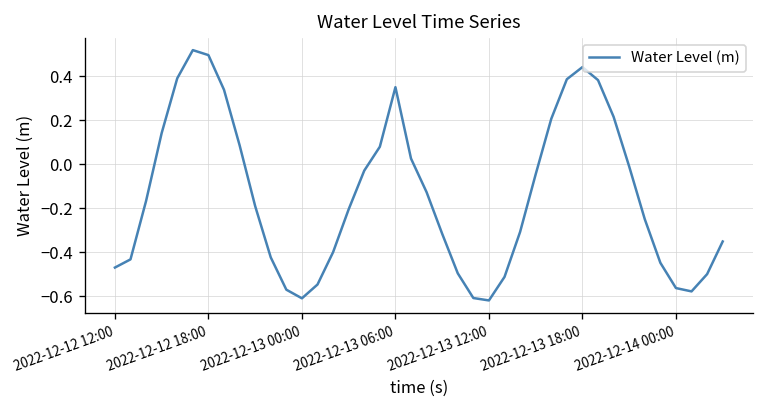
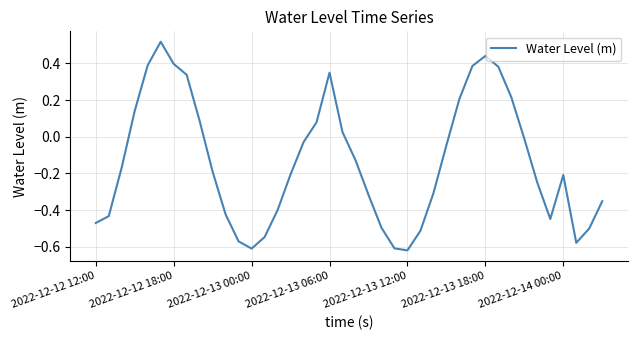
  {
    "2022-12-12 12:00": -0.47,
-   "2022-12-12 18:00": 0.50,
+   "2022-12-12 18:00": 0.40,
    "2022-12-13 00:00": -0.61,
    "2022-12-13 06:00": 0.35,
    "2022-12-13 12:00": -0.62,
    "2022-12-13 18:00": 0.44,
-   "2022-12-14 00:00": -0.56
+   "2022-12-14 00:00": -0.21
  }
